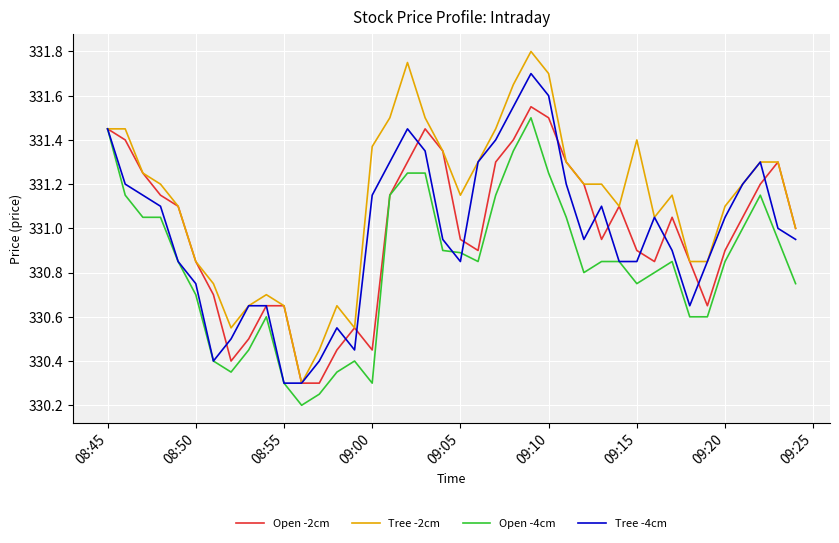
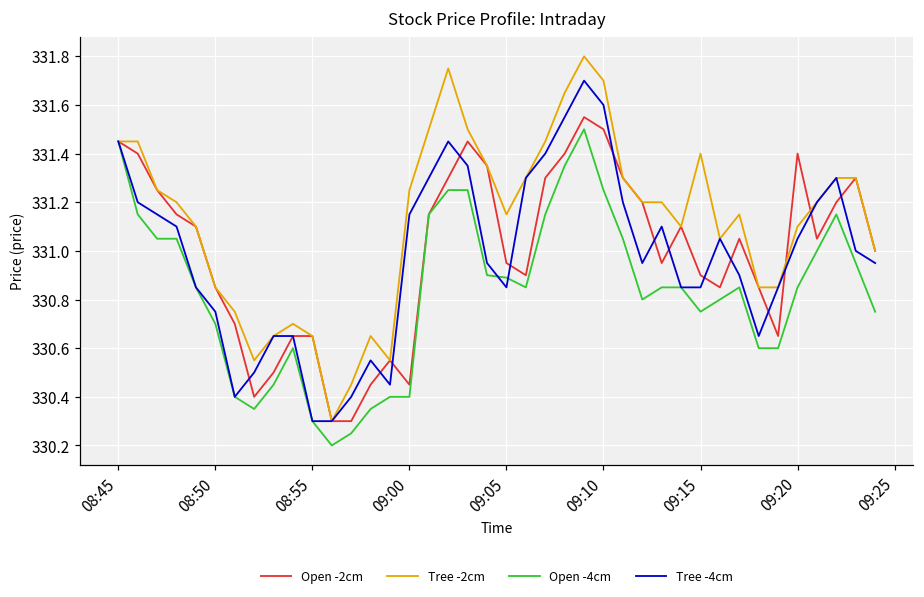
  {
    "Open -2cm": {
      "09:00": 330.45,
      "09:05": 330.95,
      "09:10": 331.5,
      "09:15": 330.9,
-     "09:20": 330.9
+     "09:20": 331.4
    },
    "Tree -2cm": {
-     "09:00": 331.37,
+     "09:00": 331.25,
      "09:05": 331.15,
      "09:10": 331.70,
      "09:15": 331.40,
      "09:20": 331.10
    },
    "Open -4cm": {
      "08:50": 330.7,
-     "09:00": 330.3,
+     "09:00": 330.4,
      "09:05": 330.9,
      "09:10": 331.25,
      "09:15": 330.75,
      "09:20": 330.85
    },
    "Tree -4cm": {
      "08:50": 330.75,
      "09:00": 331.15,
      "09:05": 330.85,
      "09:10": 331.60,
      "09:15": 330.85,
      "09:20": 331.05
    }
  }
